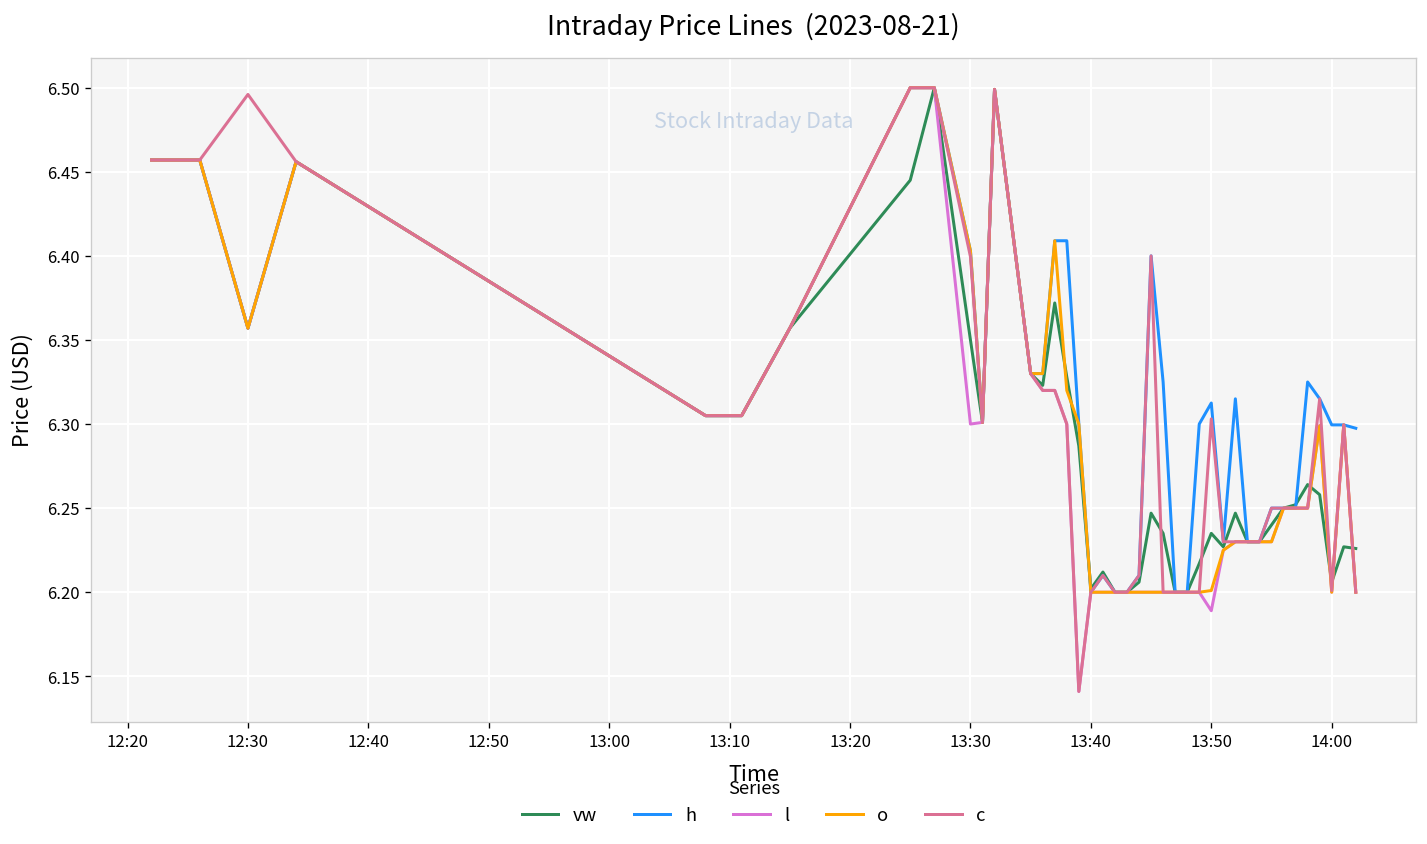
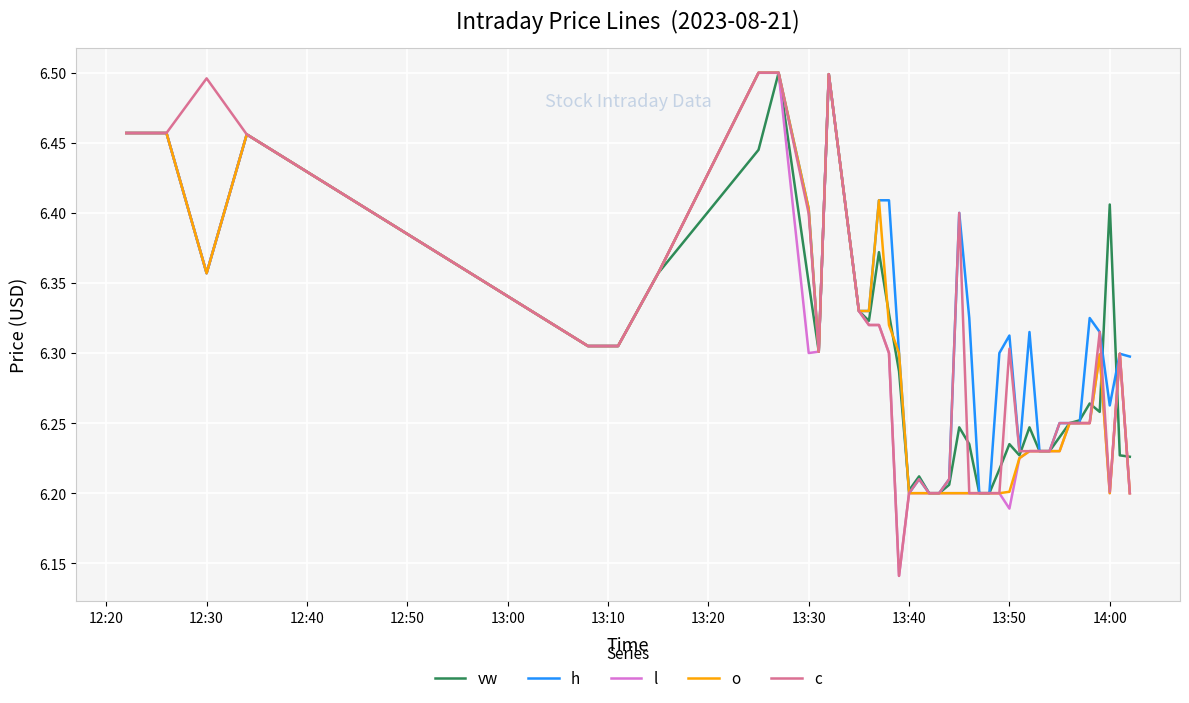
  {
    "vw": {
      "13:30": 6.350,
      "13:40": 6.202,
      "13:50": 6.235,
-     "14:00": 6.206
+     "14:00": 6.406
    },
    "h": {
      "13:50": 6.313,
-     "14:00": 6.300
+     "14:00": 6.263
    },
    "l": {
      "13:30": 6.300,
      "13:50": 6.189
    },
    "o": {
      "13:50": 6.201
    },
    "c": {
      "12:30": 6.496,
      "13:30": 6.400,
      "13:50": 6.303
    }
  }
